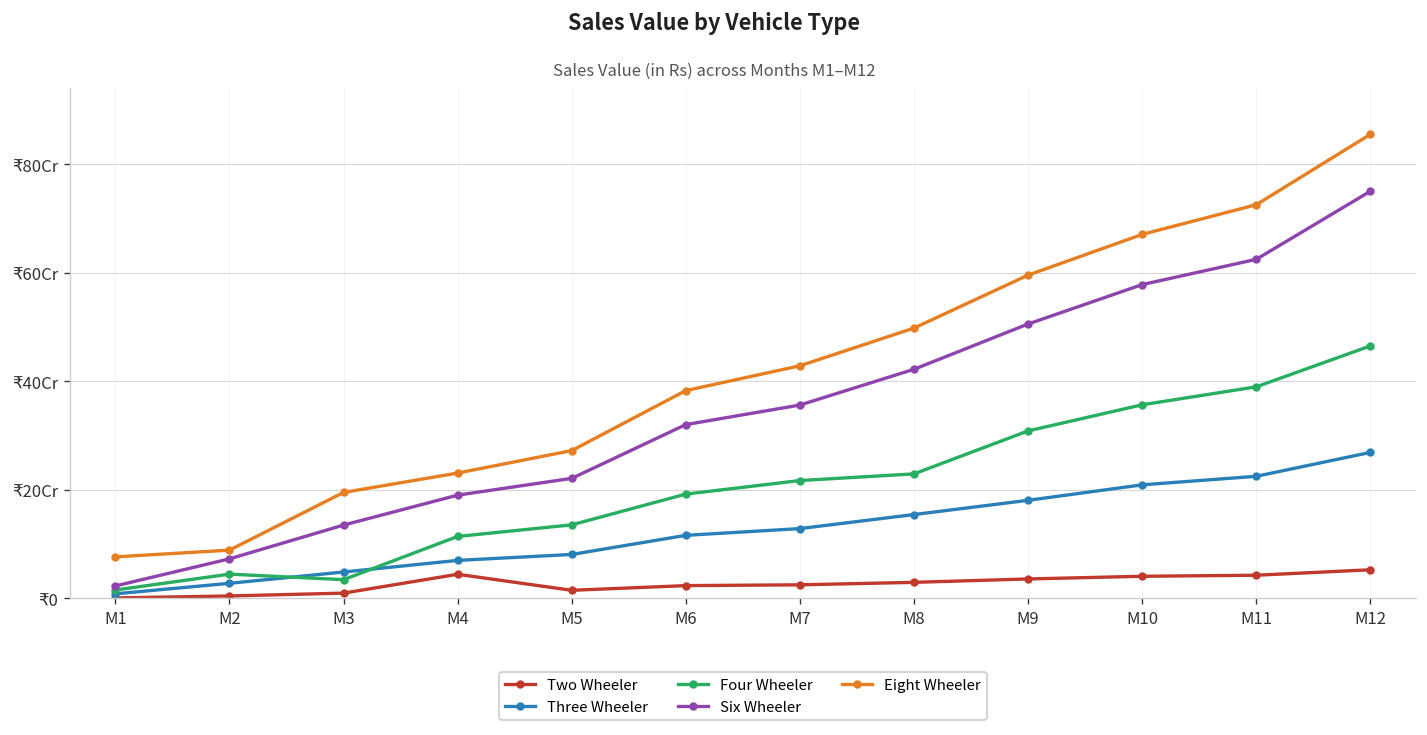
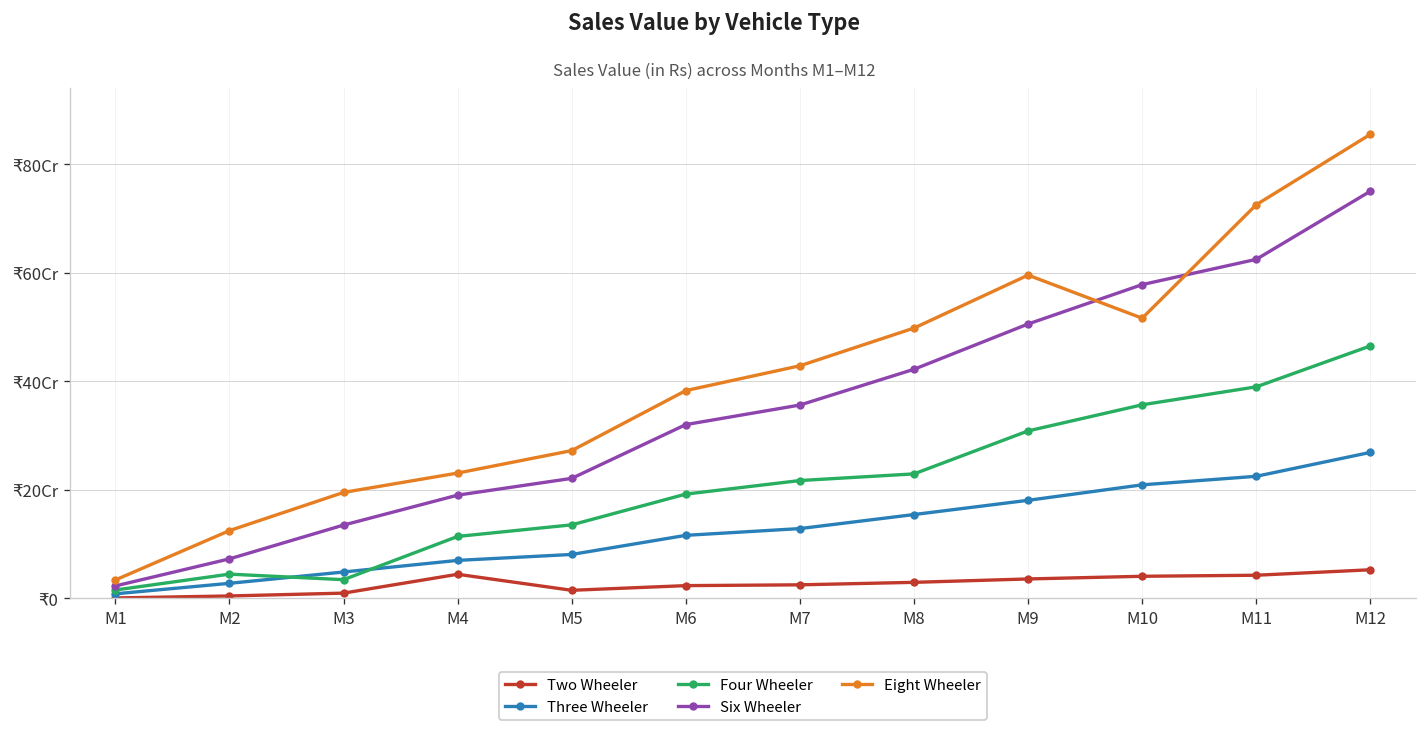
  {
    "Two Wheeler": {
      "M1": "₹0Cr",
      "M2": "₹0Cr",
      "M3": "₹1Cr",
      "M4": "₹4Cr",
      "M5": "₹1Cr",
      "M6": "₹2Cr",
      "M7": "₹3Cr",
      "M8": "₹3Cr",
      "M9": "₹4Cr",
      "M10": "₹4Cr",
      "M11": "₹4Cr",
      "M12": "₹5Cr"
    },
    "Three Wheeler": {
      "M1": "₹1Cr",
      "M2": "₹3Cr",
      "M3": "₹5Cr",
      "M4": "₹7Cr",
      "M5": "₹8Cr",
      "M6": "₹12Cr",
      "M7": "₹13Cr",
      "M8": "₹15Cr",
      "M9": "₹18Cr",
      "M10": "₹21Cr",
      "M11": "₹23Cr",
      "M12": "₹27Cr"
    },
    "Four Wheeler": {
      "M1": "₹2Cr",
      "M2": "₹4Cr",
      "M3": "₹3Cr",
      "M4": "₹11Cr",
      "M5": "₹14Cr",
      "M6": "₹19Cr",
      "M7": "₹22Cr",
      "M8": "₹23Cr",
      "M9": "₹31Cr",
      "M10": "₹36Cr",
      "M11": "₹39Cr",
      "M12": "₹47Cr"
    },
    "Six Wheeler": {
      "M1": "₹2Cr",
      "M2": "₹7Cr",
      "M3": "₹14Cr",
      "M4": "₹19Cr",
      "M5": "₹22Cr",
      "M6": "₹32Cr",
      "M7": "₹36Cr",
      "M8": "₹42Cr",
      "M9": "₹51Cr",
      "M10": "₹58Cr",
      "M11": "₹62Cr",
      "M12": "₹75Cr"
    },
    "Eight Wheeler": {
-     "M1": "₹8Cr",
-     "M2": "₹9Cr",
+     "M1": "₹3Cr",
+     "M2": "₹12Cr",
      "M3": "₹20Cr",
      "M4": "₹23Cr",
      "M5": "₹27Cr",
      "M6": "₹38Cr",
      "M7": "₹43Cr",
      "M8": "₹50Cr",
      "M9": "₹60Cr",
-     "M10": "₹67Cr",
+     "M10": "₹52Cr",
      "M11": "₹73Cr",
      "M12": "₹86Cr"
    }
  }
